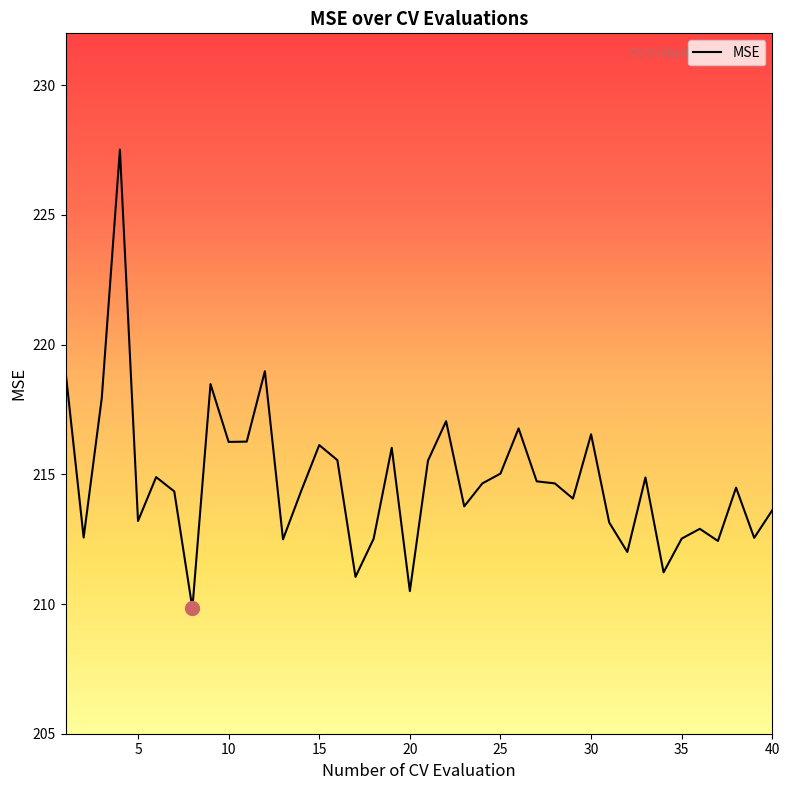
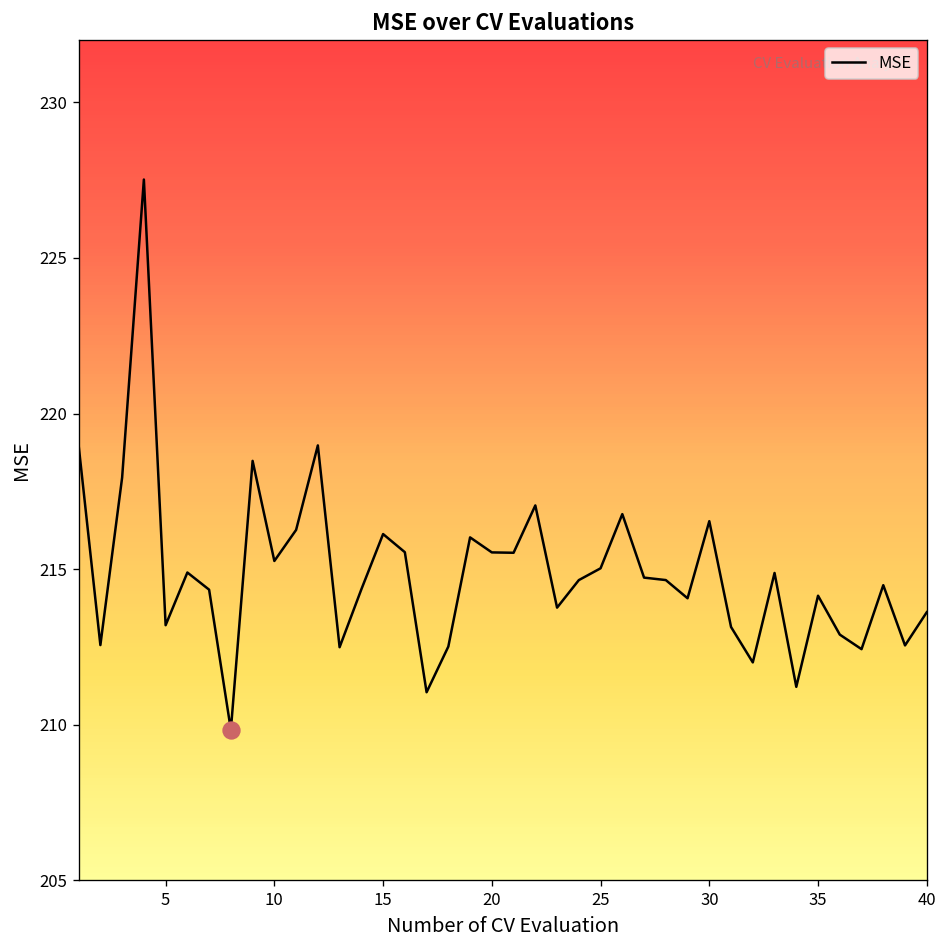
  {
    "MSE": {
      "5": 213.2,
-     "10": 216.2,
+     "10": 215.3,
      "15": 216.1,
-     "20": 210.5,
+     "20": 215.5,
      "25": 215.0,
      "30": 216.5,
-     "35": 212.5,
+     "35": 214.1,
      "40": 213.6
    }
  }
